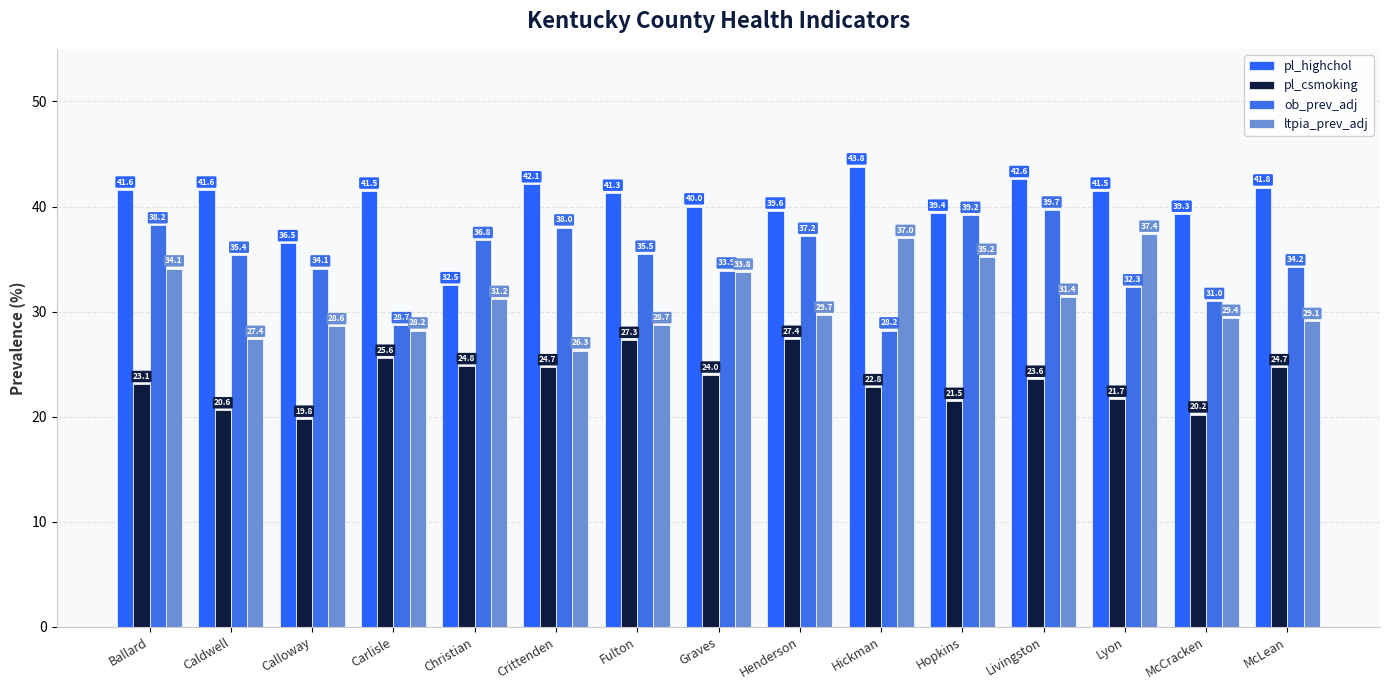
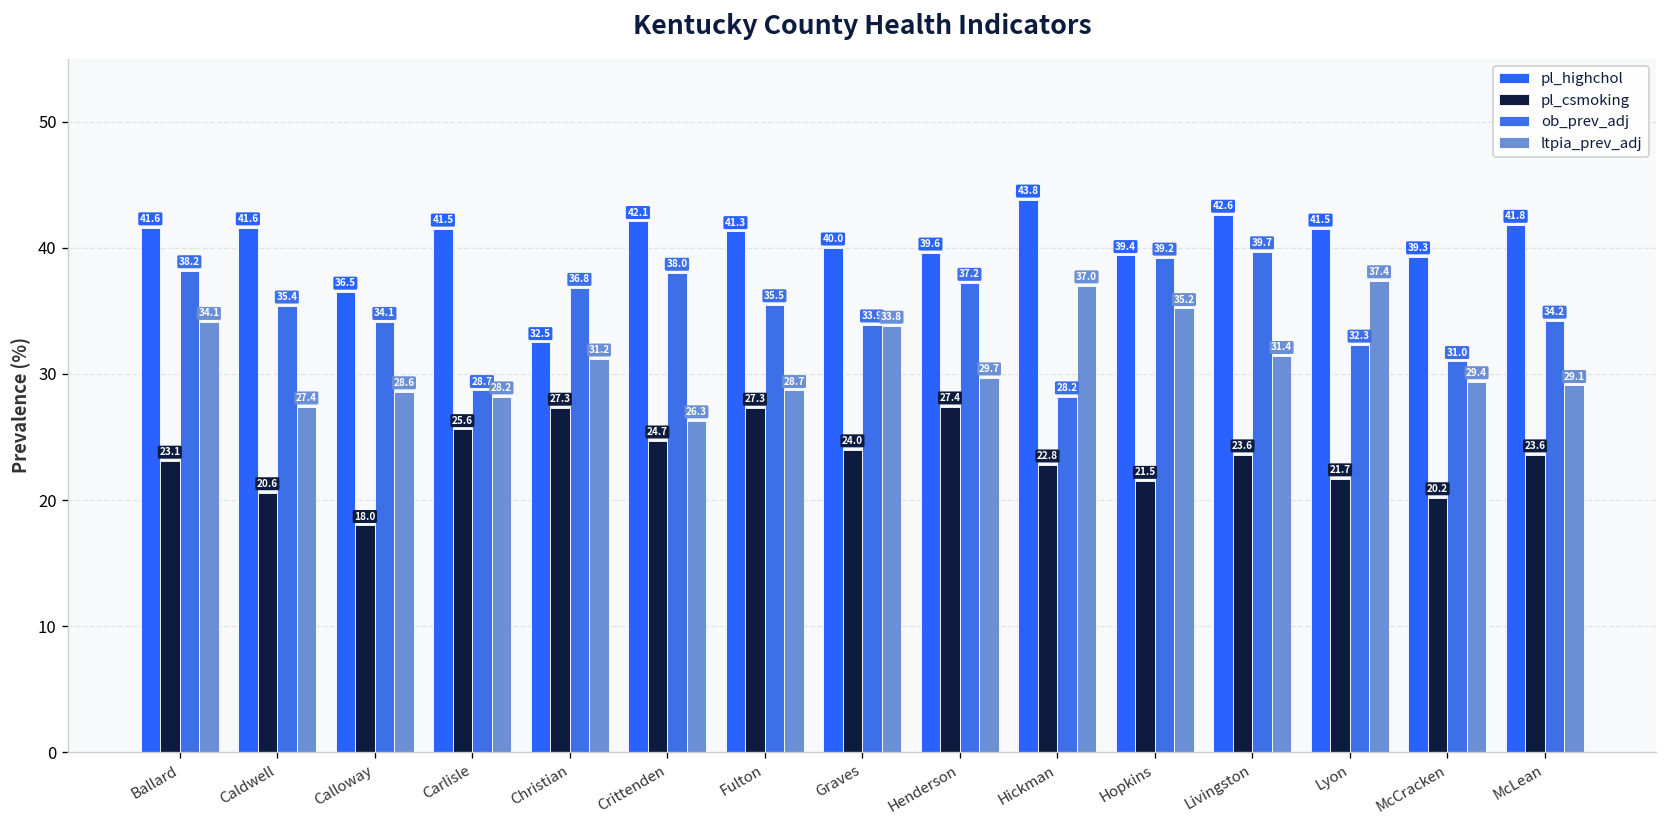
  {
    "pl_csmoking": {
-     "Calloway": 19.8,
-     "Christian": 24.8,
-     "McLean": 24.7
+     "Calloway": 18.0,
+     "Christian": 27.3,
+     "McLean": 23.6
    }
  }
